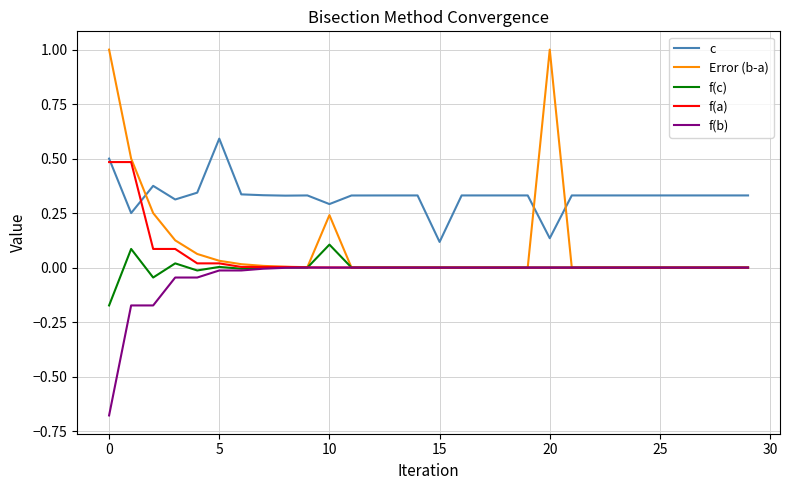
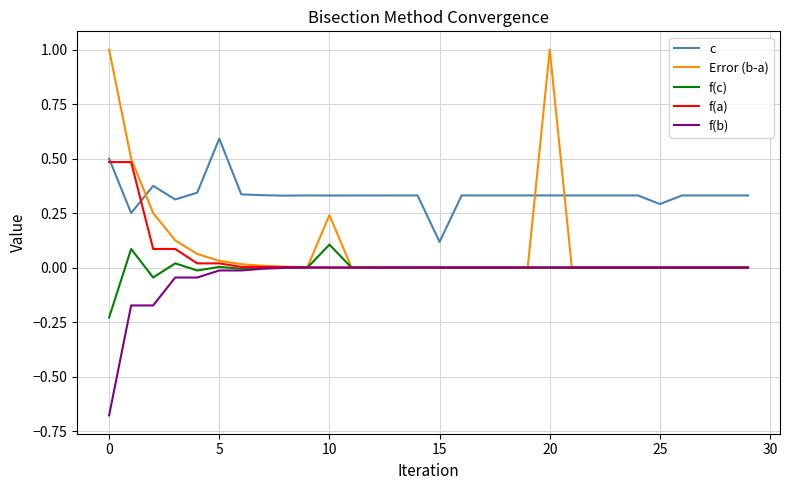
  {
    "c": {
      "0": 0.50,
      "5": 0.59,
-     "10": 0.29,
+     "10": 0.33,
      "15": 0.12,
-     "20": 0.13,
-     "25": 0.33
+     "20": 0.33,
+     "25": 0.29
    },
    "Error (b-a)": {
      "0": 1.00,
      "5": 0.03,
      "10": 0.24,
      "20": 1.00
    },
    "f(c)": {
-     "0": -0.17,
+     "0": -0.23,
      "5": 0.00,
      "10": 0.11
    },
    "f(a)": {
      "0": 0.48,
      "5": 0.02
    },
    "f(b)": {
      "0": -0.68,
      "5": -0.01
    }
  }
